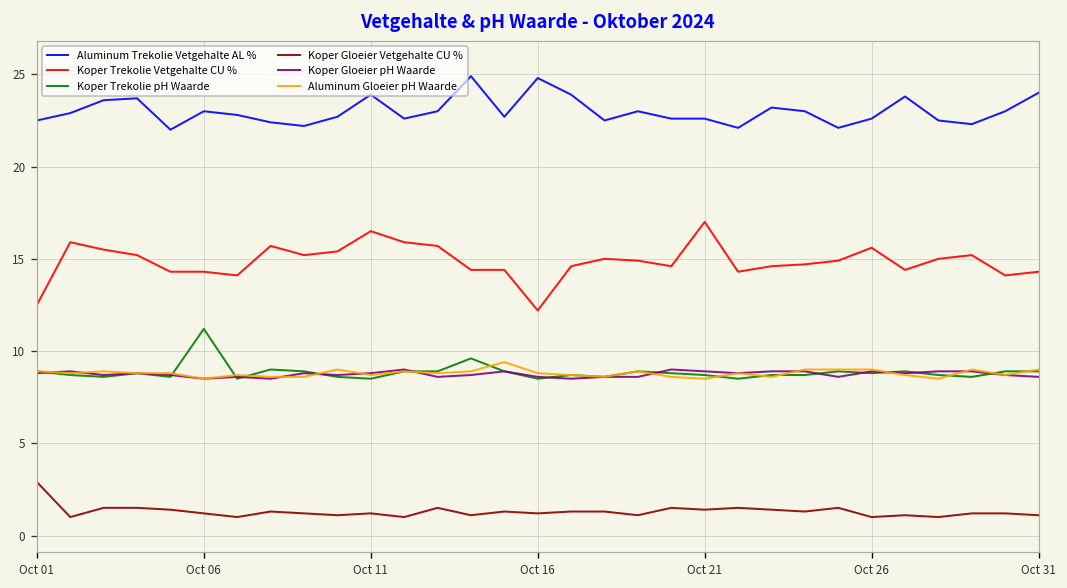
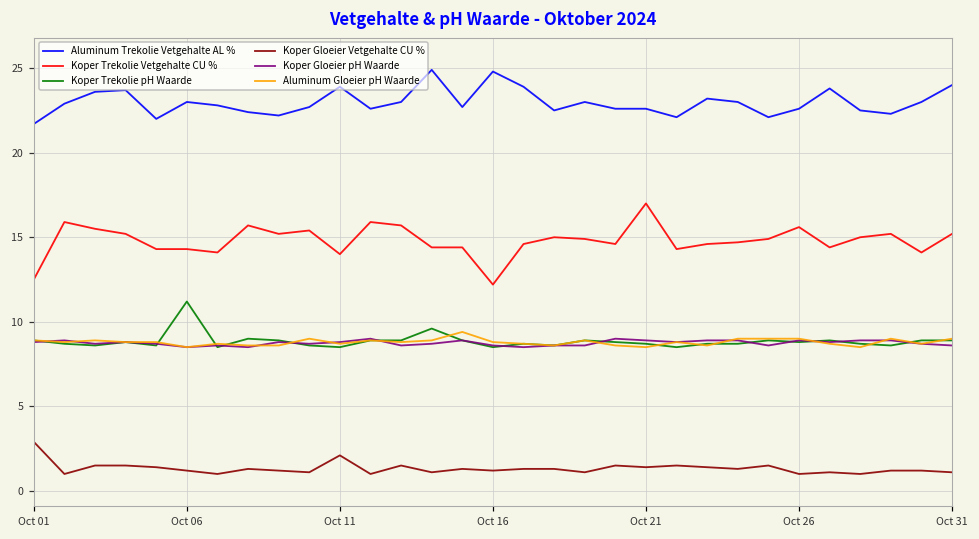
  {
    "Aluminum Trekolie Vetgehalte AL %": {
-     "Oct 01": 22.5,
+     "Oct 01": 21.7,
      "Oct 06": 23.0,
      "Oct 16": 24.8,
      "Oct 21": 22.6,
      "Oct 26": 22.6,
      "Oct 31": 24.0
    },
    "Koper Trekolie Vetgehalte CU %": {
      "Oct 01": 12.5,
      "Oct 06": 14.3,
-     "Oct 11": 16.5,
+     "Oct 11": 14.0,
      "Oct 16": 12.2,
      "Oct 21": 17.0,
      "Oct 26": 15.6,
-     "Oct 31": 14.3
+     "Oct 31": 15.2
    },
    "Koper Trekolie pH Waarde": {
      "Oct 06": 11.2,
      "Oct 11": 8.5,
      "Oct 21": 8.7
    },
    "Koper Gloeier Vetgehalte CU %": {
      "Oct 01": 2.9,
      "Oct 06": 1.2,
-     "Oct 11": 1.2,
+     "Oct 11": 2.1,
      "Oct 16": 1.2,
      "Oct 21": 1.4,
      "Oct 26": 1.0,
      "Oct 31": 1.1
    },
    "Koper Gloeier pH Waarde": {
      "Oct 21": 8.9,
      "Oct 31": 8.6
    },
    "Aluminum Gloeier pH Waarde": {
      "Oct 16": 8.8,
      "Oct 21": 8.5
    }
  }
